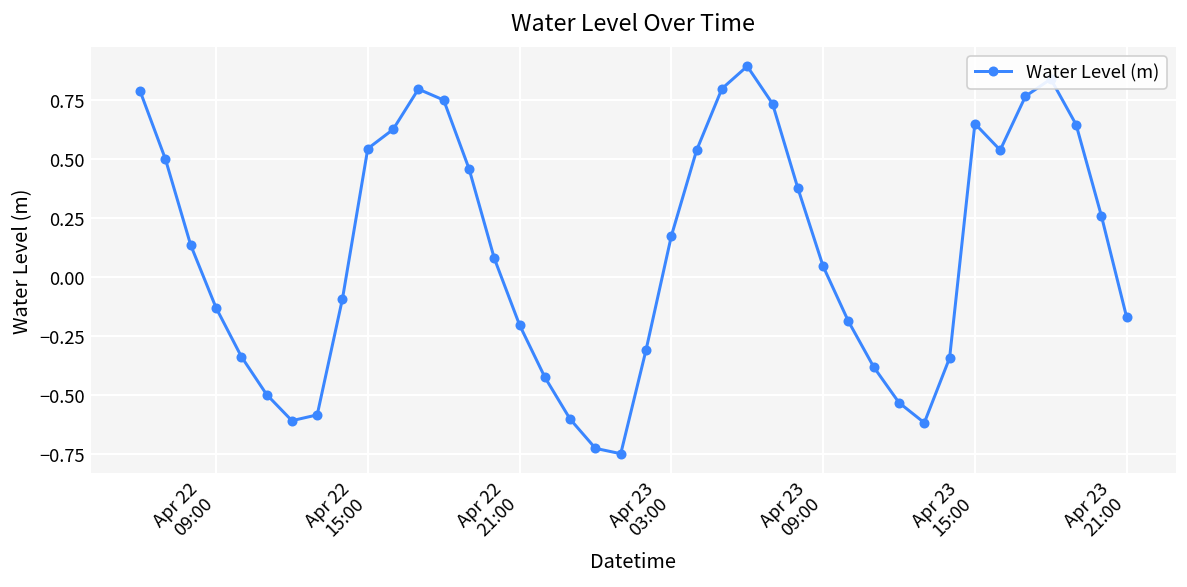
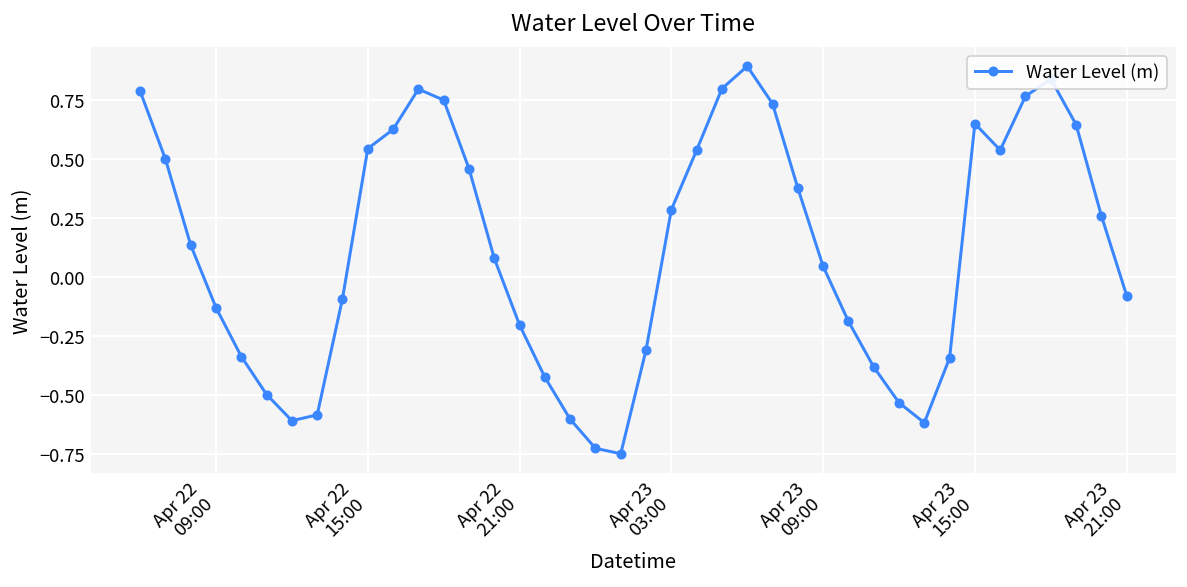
  {
    "Apr 22 09:00": -0.13,
    "Apr 22 15:00": 0.54,
    "Apr 22 21:00": -0.20,
-   "Apr 23 03:00": 0.17,
+   "Apr 23 03:00": 0.29,
    "Apr 23 09:00": 0.05,
    "Apr 23 15:00": 0.65,
-   "Apr 23 21:00": -0.17
+   "Apr 23 21:00": -0.08
  }
